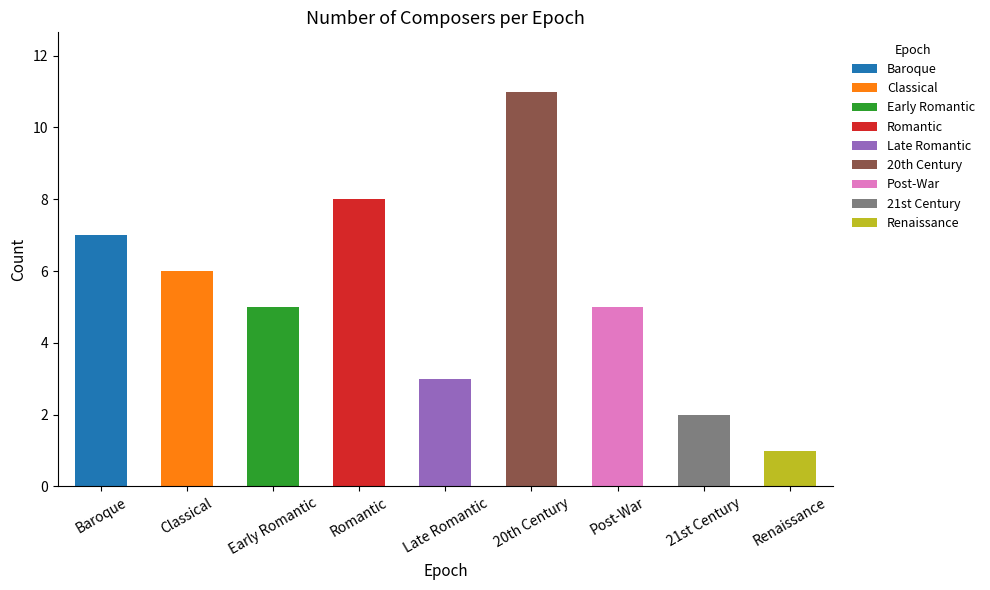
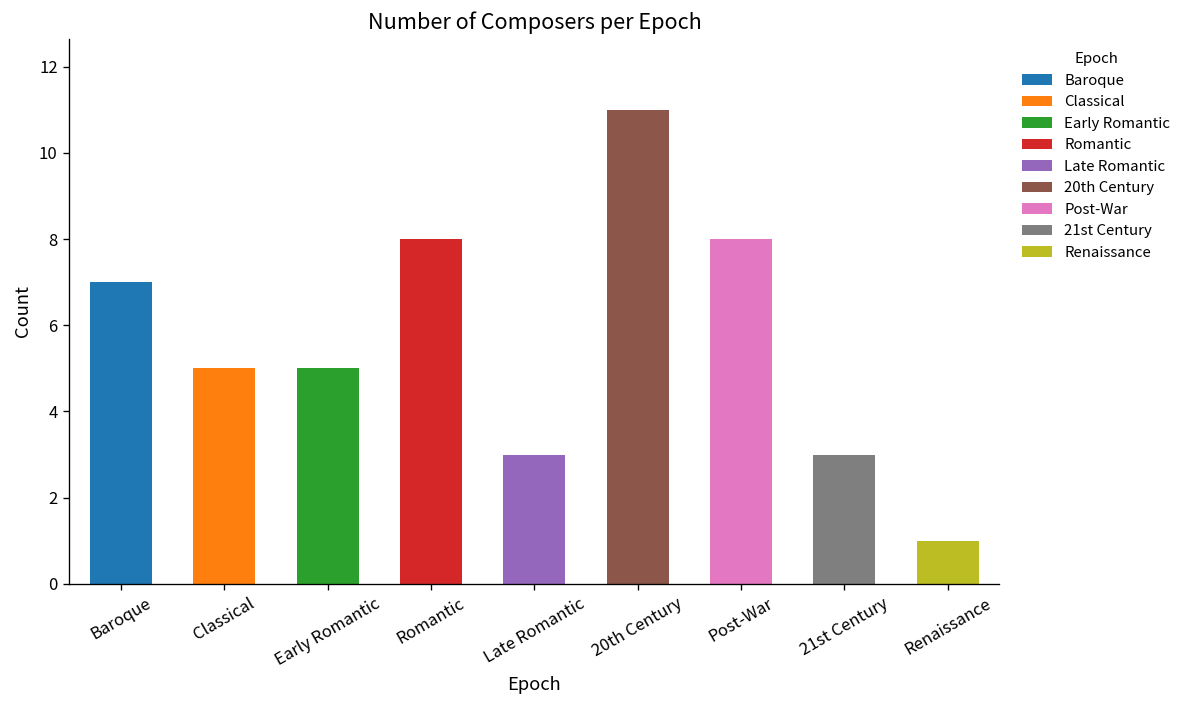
  {
    "Baroque": 7,
-   "Classical": 6,
+   "Classical": 5,
    "Early Romantic": 5,
    "Romantic": 8,
    "Late Romantic": 3,
    "20th Century": 11,
-   "Post-War": 5,
-   "21st Century": 2,
+   "Post-War": 8,
+   "21st Century": 3,
    "Renaissance": 1
  }
